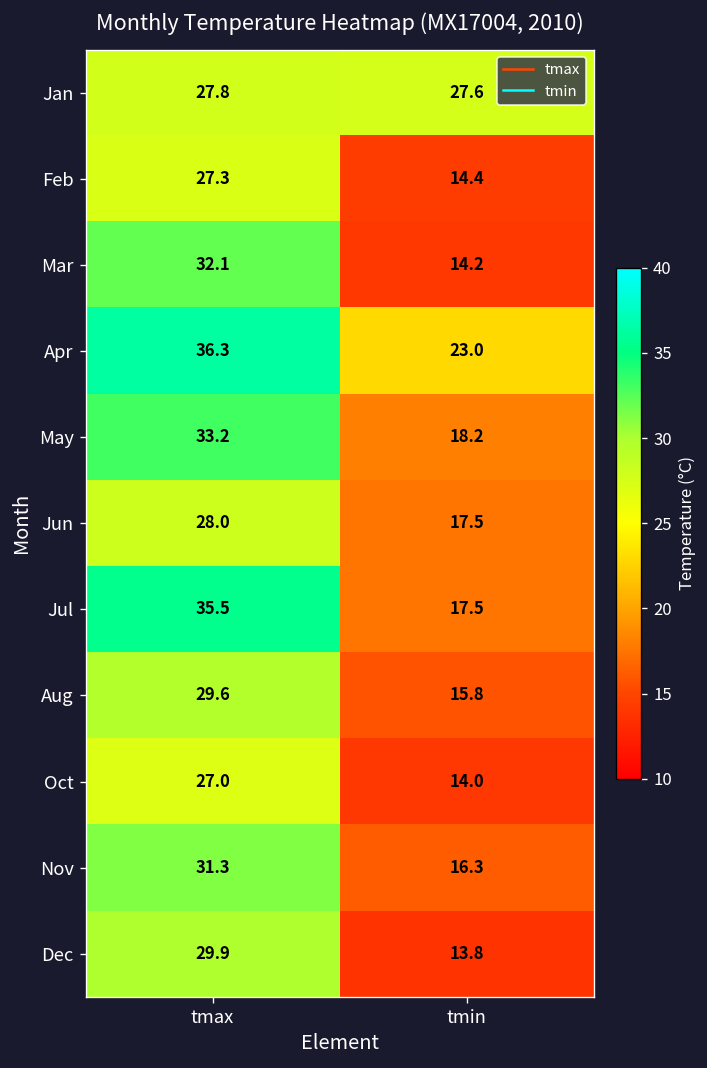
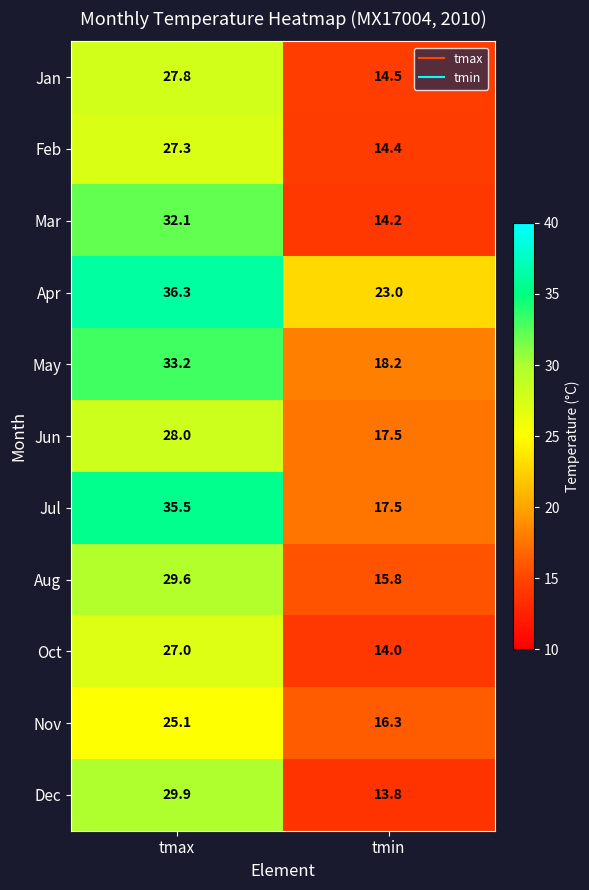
  {
    "Jan": {
      "tmax": 27.8,
-     "tmin": 27.6
+     "tmin": 14.5
    },
    "Feb": {
      "tmax": 27.3,
      "tmin": 14.4
    },
    "Mar": {
      "tmax": 32.1,
      "tmin": 14.2
    },
    "Apr": {
      "tmax": 36.3,
      "tmin": 23.0
    },
    "May": {
      "tmax": 33.2,
      "tmin": 18.2
    },
    "Jun": {
      "tmax": 28.0,
      "tmin": 17.5
    },
    "Jul": {
      "tmax": 35.5,
      "tmin": 17.5
    },
    "Aug": {
      "tmax": 29.6,
      "tmin": 15.8
    },
    "Oct": {
      "tmax": 27.0,
      "tmin": 14.0
    },
    "Nov": {
-     "tmax": 31.3,
+     "tmax": 25.1,
      "tmin": 16.3
    },
    "Dec": {
      "tmax": 29.9,
      "tmin": 13.8
    }
  }
